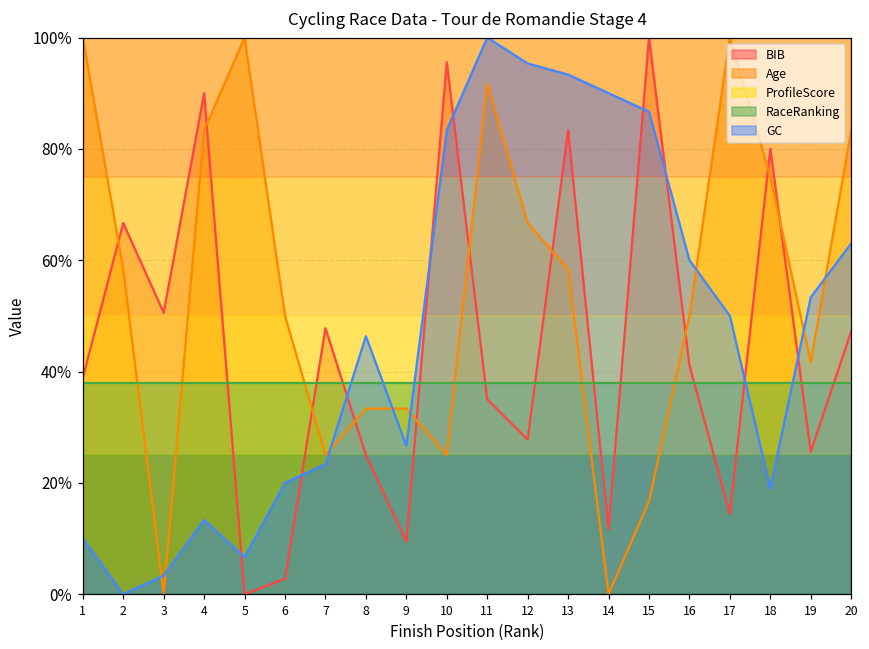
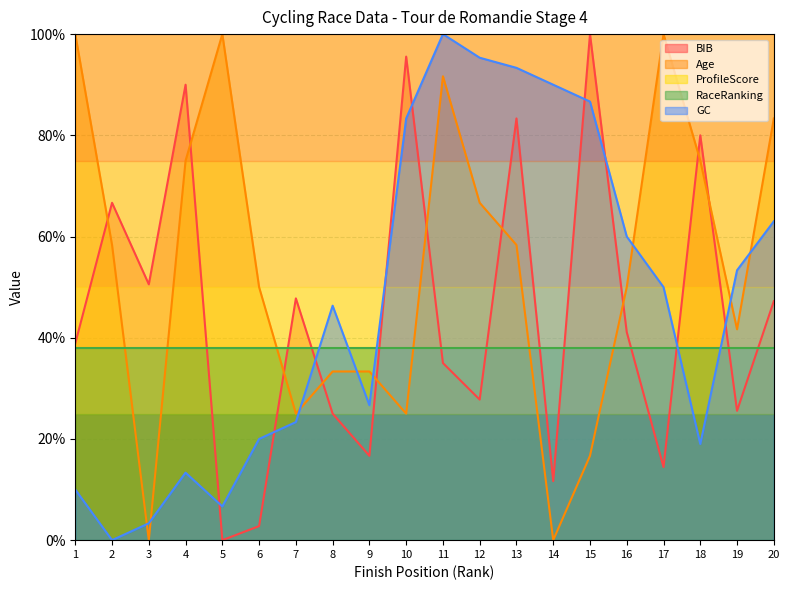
  {
    "BIB": {
      "1": "39%",
      "2": "67%",
      "3": "51%",
      "4": "90%",
      "5": "0%",
      "6": "3%",
      "7": "48%",
      "8": "25%",
-     "9": "9%",
+     "9": "17%",
      "10": "96%",
      "11": "35%",
      "12": "28%",
      "13": "83%",
      "14": "12%",
      "15": "100%",
      "16": "41%",
      "17": "14%",
      "18": "80%",
      "19": "26%",
      "20": "47%"
    },
    "Age": {
      "1": "100%",
      "2": "58%",
      "3": "0%",
-     "4": "83%",
+     "4": "75%",
      "5": "100%",
      "6": "50%",
      "7": "25%",
      "8": "33%",
      "9": "33%",
      "10": "25%",
      "11": "92%",
      "12": "67%",
      "13": "58%",
      "14": "0%",
      "15": "17%",
      "16": "50%",
      "17": "100%",
      "18": "75%",
      "19": "42%",
      "20": "83%"
    },
    "RaceRanking": {
      "1": "38%",
      "2": "38%",
      "3": "38%",
      "4": "38%",
      "5": "38%",
      "6": "38%",
      "7": "38%",
      "8": "38%",
      "9": "38%",
      "10": "38%",
      "11": "38%",
      "12": "38%",
      "13": "38%",
      "14": "38%",
      "15": "38%",
      "16": "38%",
      "17": "38%",
      "18": "38%",
      "19": "38%",
      "20": "38%"
    },
    "GC": {
      "1": "10%",
      "2": "0%",
      "3": "3%",
      "4": "13%",
      "5": "7%",
      "6": "20%",
      "7": "23%",
      "8": "46%",
      "9": "27%",
      "10": "83%",
      "11": "100%",
      "12": "95%",
      "13": "93%",
      "14": "90%",
      "15": "87%",
      "16": "60%",
      "17": "50%",
      "18": "19%",
      "19": "53%",
      "20": "63%"
    }
  }
